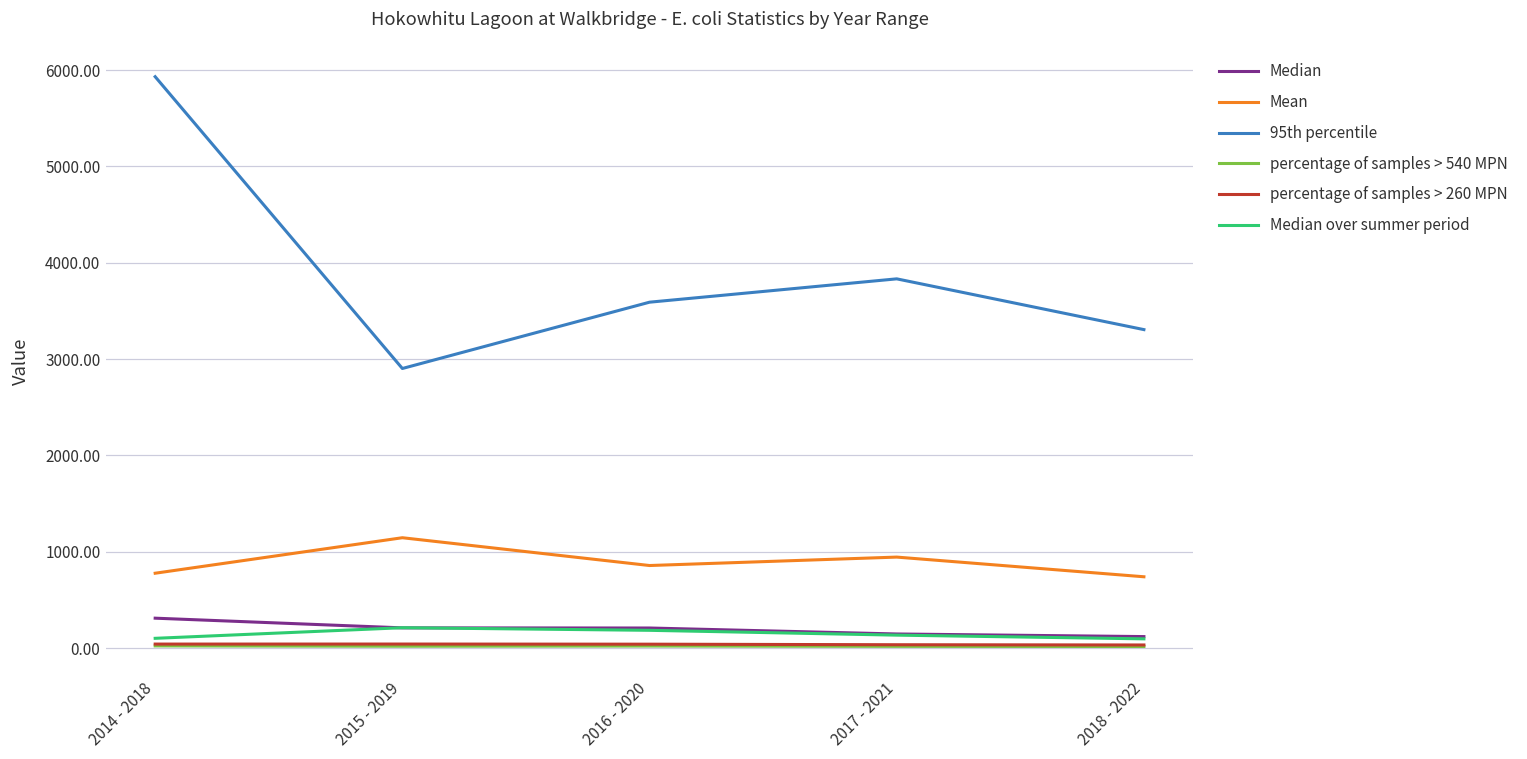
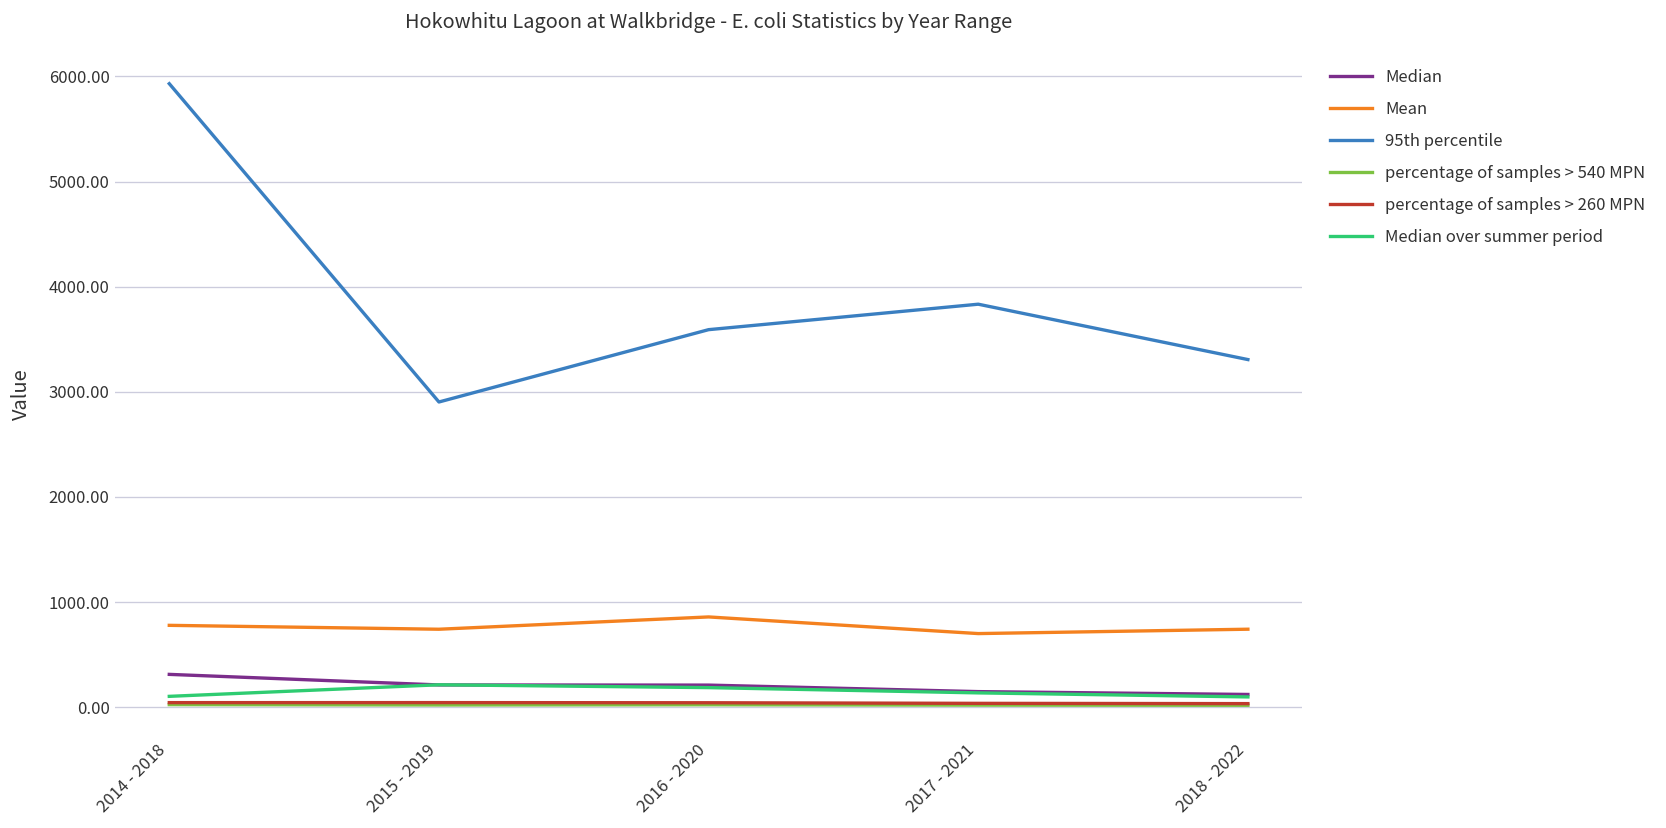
  {
    "Median": {
      "2014 - 2018": 300
    },
    "Mean": {
      "2014 - 2018": 800,
-     "2015 - 2019": 1100,
+     "2015 - 2019": 700,
      "2016 - 2020": 900,
-     "2017 - 2021": 900,
+     "2017 - 2021": 700,
      "2018 - 2022": 700
    },
    "95th percentile": {
      "2014 - 2018": 5900,
      "2015 - 2019": 2900,
      "2016 - 2020": 3600,
      "2017 - 2021": 3800,
      "2018 - 2022": 3300
    },
    "Median over summer period": {
      "2014 - 2018": 100
    }
  }
